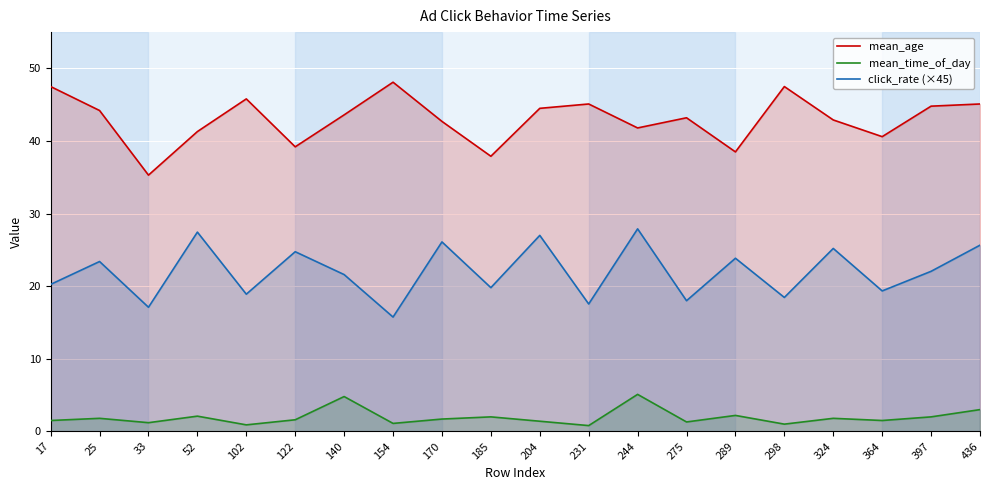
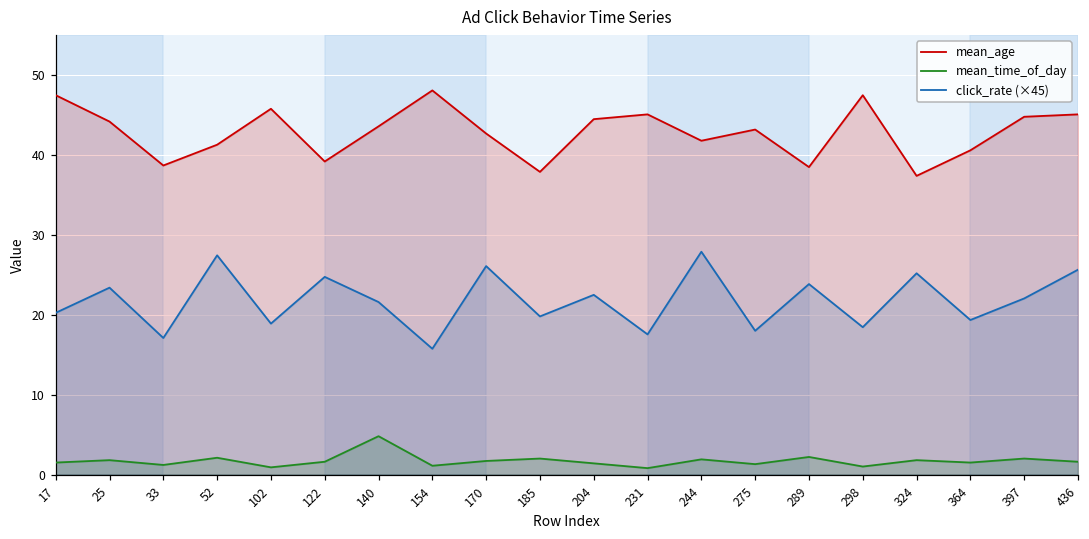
  {
    "mean_age": {
      "17": 48,
      "25": 44,
-     "33": 35,
+     "33": 39,
      "52": 41,
      "102": 46,
      "122": 39,
      "140": 44,
      "154": 48,
      "170": 43,
      "185": 38,
      "204": 45,
      "231": 45,
      "244": 42,
      "275": 43,
      "289": 39,
      "298": 48,
-     "324": 43,
+     "324": 37,
      "364": 41,
      "397": 45,
      "436": 45
    },
    "mean_time_of_day": {
      "17": 2,
      "25": 2,
      "33": 1,
      "52": 2,
      "102": 1,
      "122": 2,
      "140": 5,
      "154": 1,
      "170": 2,
      "185": 2,
      "204": 1,
      "231": 1,
-     "244": 5,
+     "244": 2,
      "275": 1,
      "289": 2,
      "298": 1,
      "324": 2,
      "364": 2,
      "397": 2,
-     "436": 3
+     "436": 2
    },
    "click_rate (×45)": {
      "17": 20,
      "25": 23,
      "33": 17,
      "52": 27,
      "102": 19,
      "122": 25,
      "140": 22,
      "154": 16,
      "170": 26,
      "185": 20,
-     "204": 27,
+     "204": 23,
      "231": 18,
      "244": 28,
      "275": 18,
      "289": 24,
      "298": 18,
      "324": 25,
      "364": 19,
      "397": 22,
      "436": 26
    }
  }
